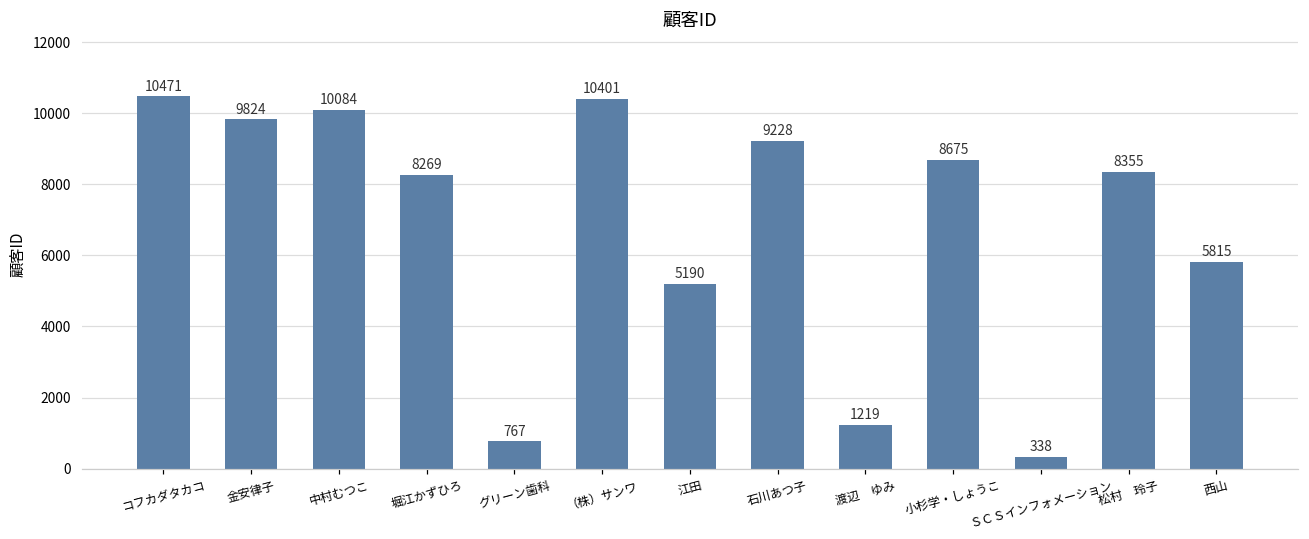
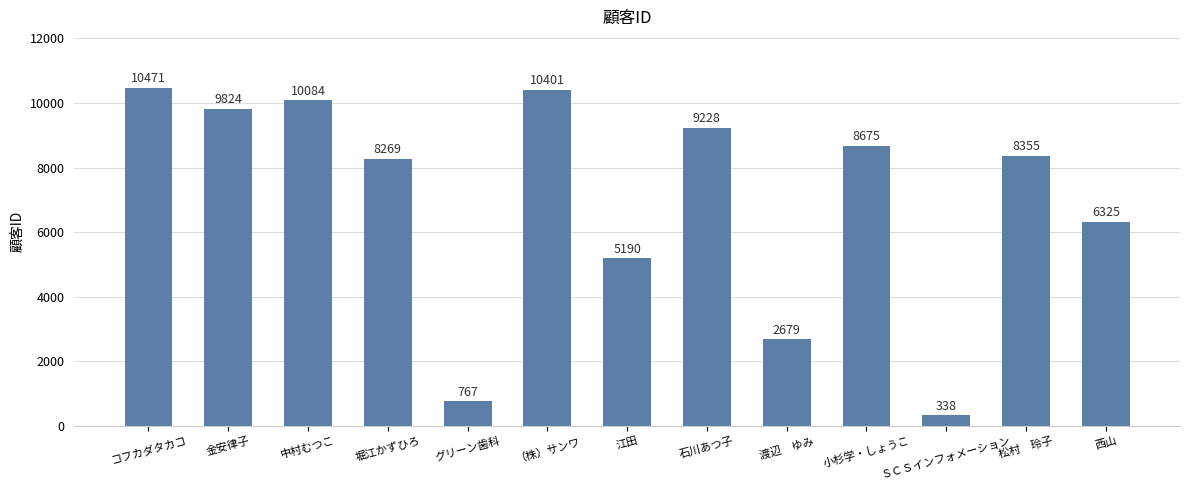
  {
    "コフカダタカコ": 10471,
    "金安律子": 9824,
    "中村むつこ": 10084,
    "堀江かずひろ": 8269,
    "グリーン歯科": 767,
    "（株）サンワ": 10401,
    "江田": 5190,
    "石川あつ子": 9228,
-   "渡辺 ゆみ": 1219,
+   "渡辺 ゆみ": 2679,
    "小杉学・しょうこ": 8675,
    "ＳＣＳインフォメーション": 338,
    "松村 玲子": 8355,
-   "西山": 5815
+   "西山": 6325
  }
